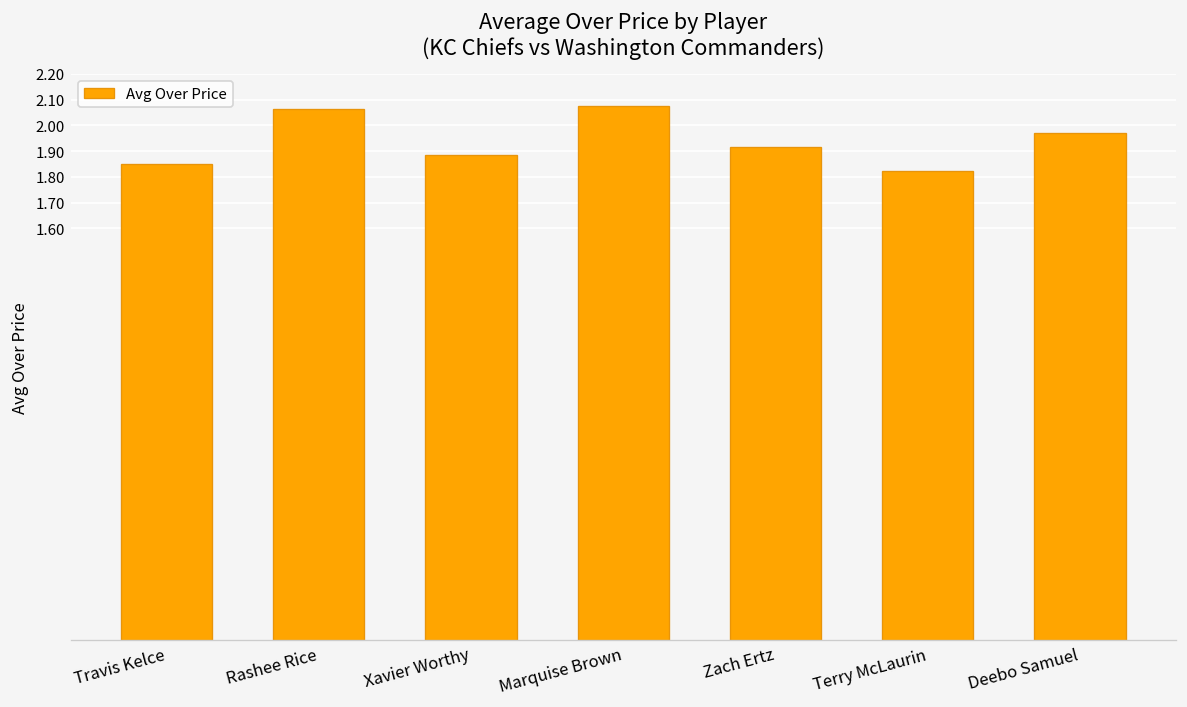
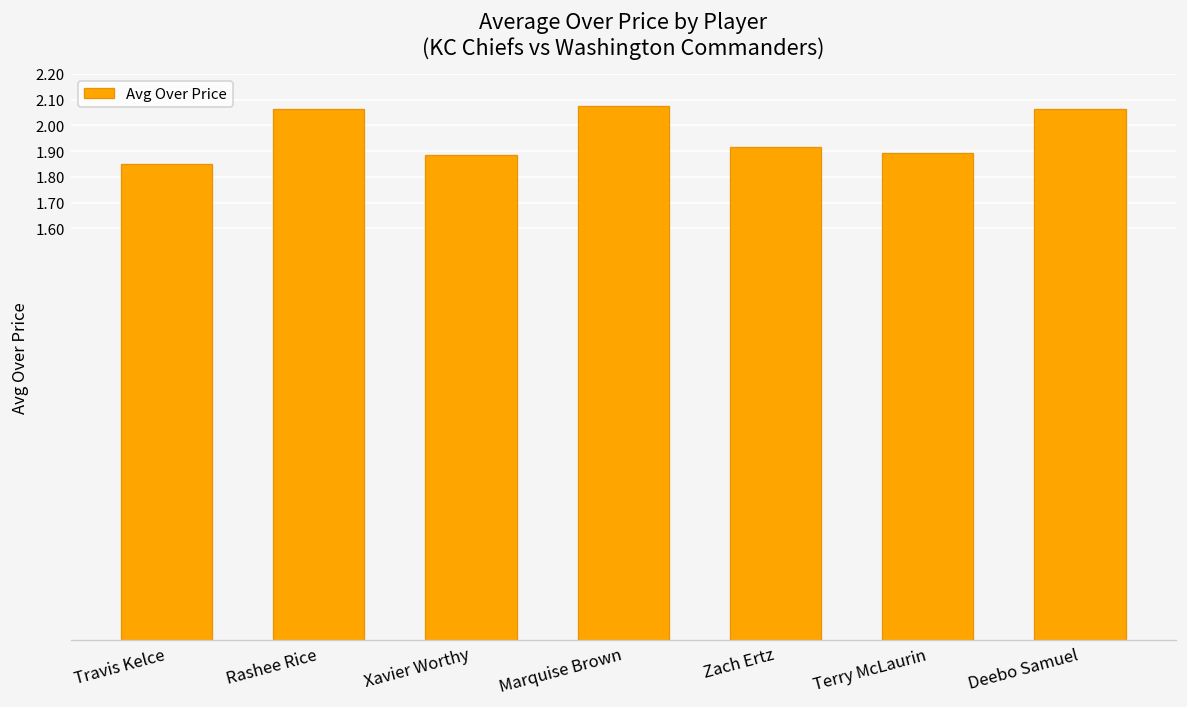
  {
    "Travis Kelce": 1.85,
    "Rashee Rice": 2.07,
    "Xavier Worthy": 1.88,
    "Marquise Brown": 2.07,
    "Zach Ertz": 1.92,
-   "Terry McLaurin": 1.82,
-   "Deebo Samuel": 1.97
+   "Terry McLaurin": 1.89,
+   "Deebo Samuel": 2.06
  }
